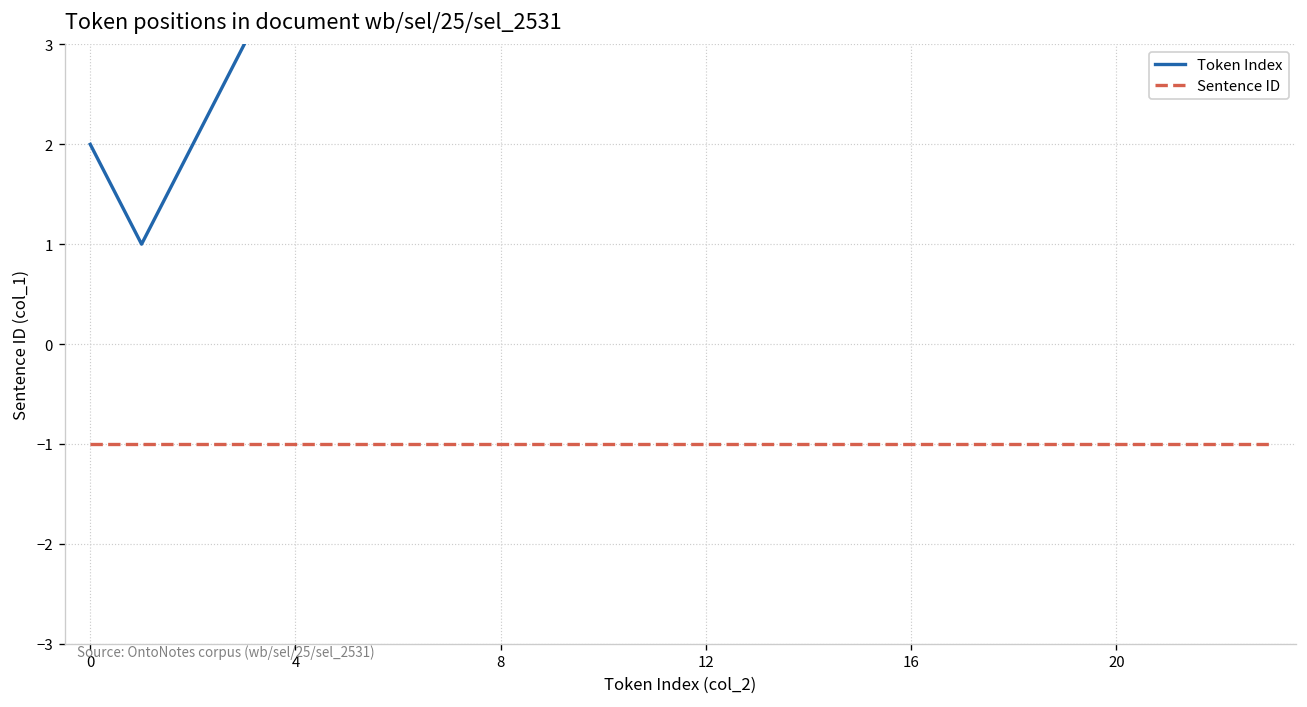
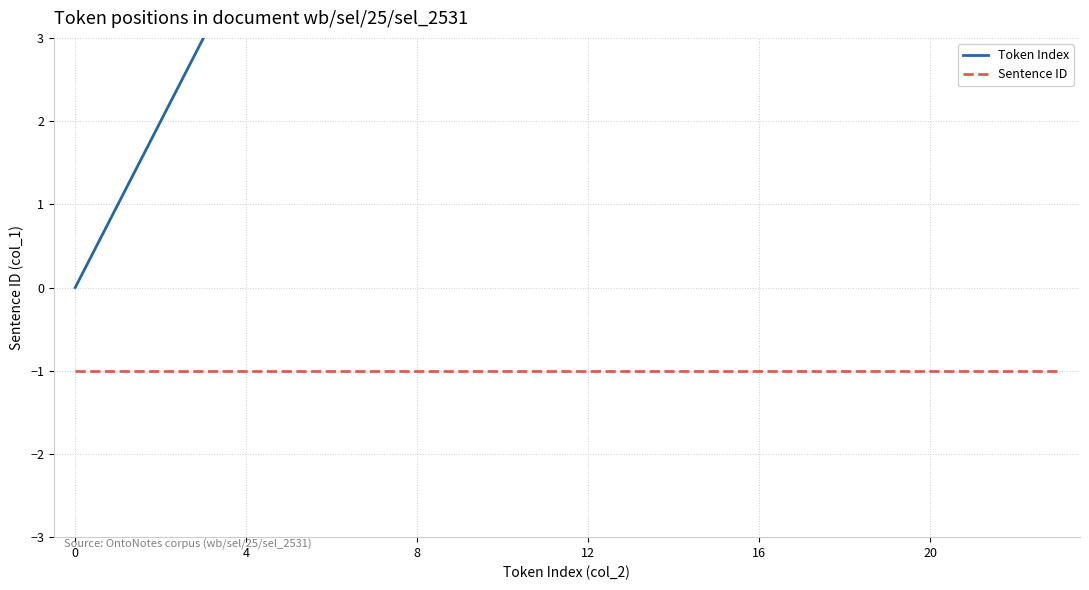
  {
    "Token Index": {
-     "0": 2
+     "0": 0
    },
    "Sentence ID": {
      "0": -1,
      "4": -1,
      "8": -1,
      "12": -1,
      "16": -1,
      "20": -1
    }
  }
